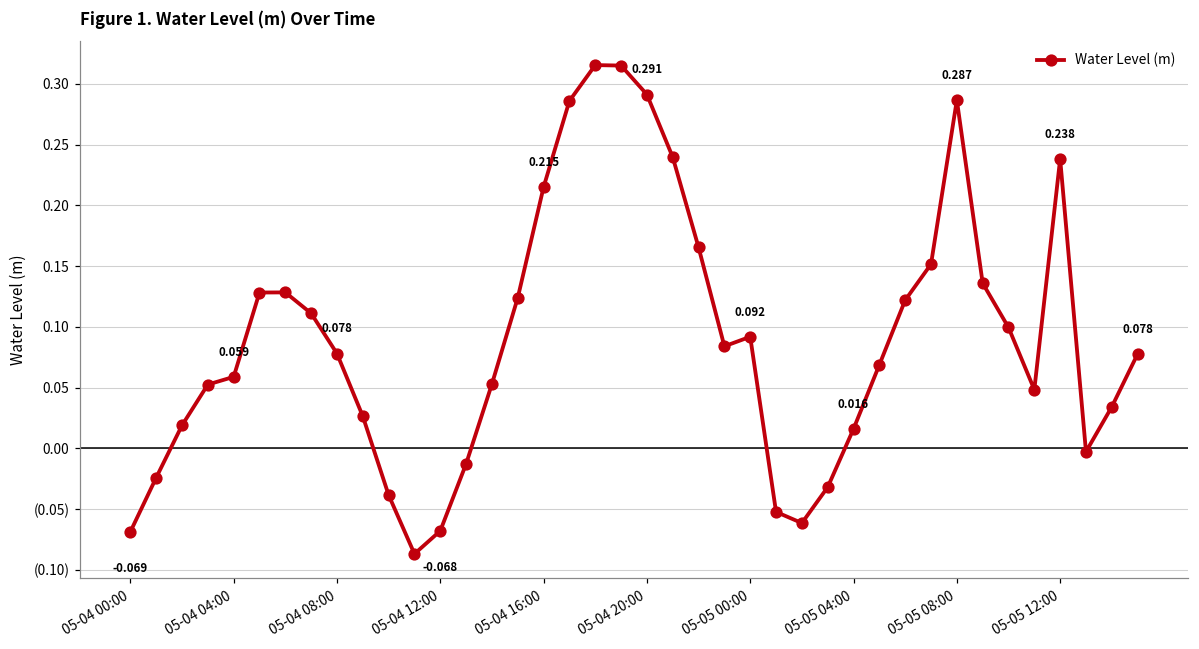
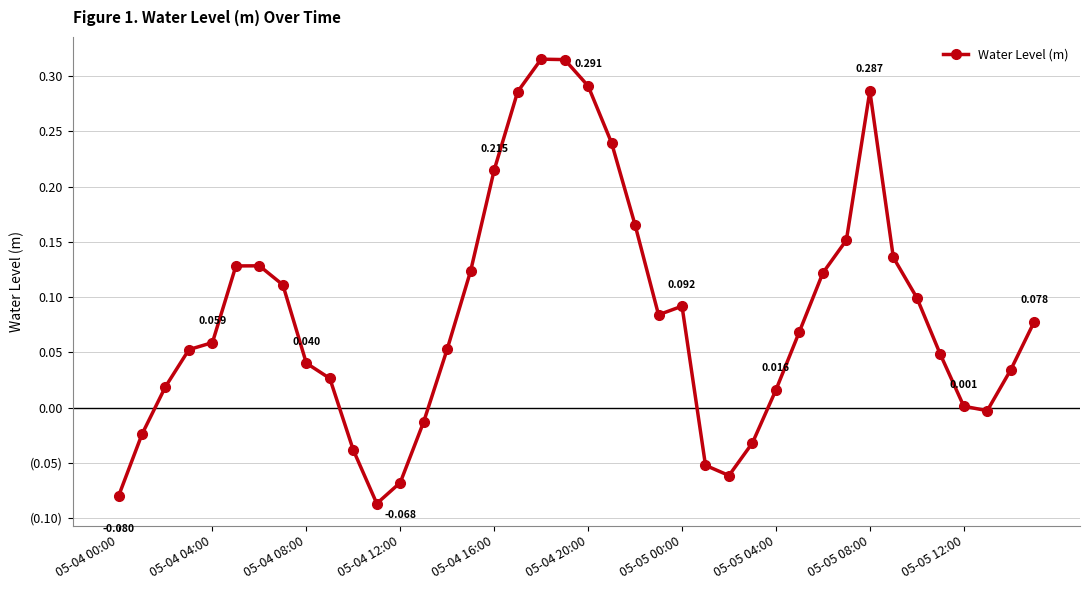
  {
-   "05-04 00:00": -0.069,
+   "05-04 00:00": -0.080,
    "05-04 04:00": 0.059,
-   "05-04 08:00": 0.078,
+   "05-04 08:00": 0.040,
    "05-04 16:00": 0.215,
    "05-04 20:00": 0.291,
    "05-05 00:00": 0.092,
    "05-05 04:00": 0.016,
    "05-05 08:00": 0.287,
-   "05-05 12:00": 0.238
+   "05-05 12:00": 0.001
  }
